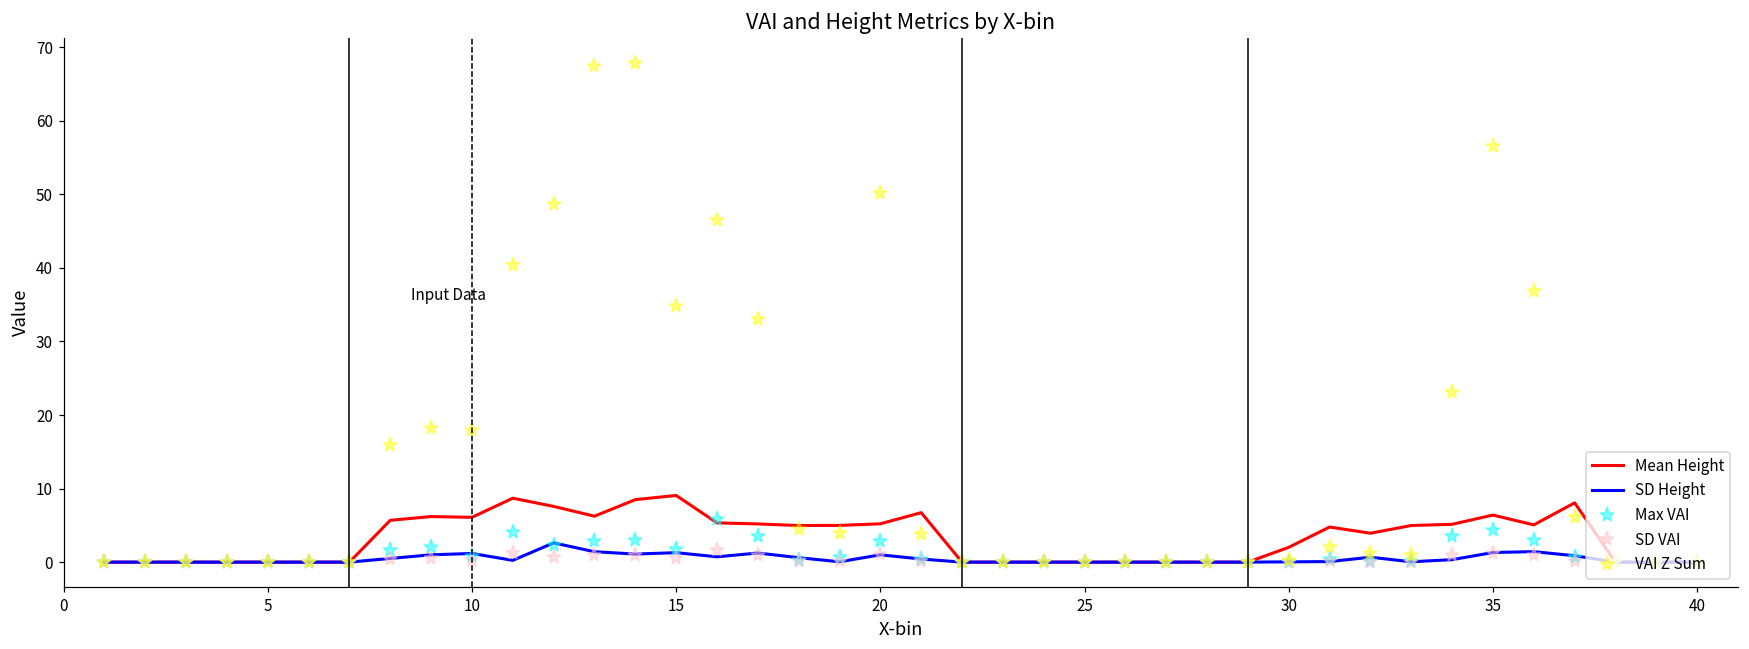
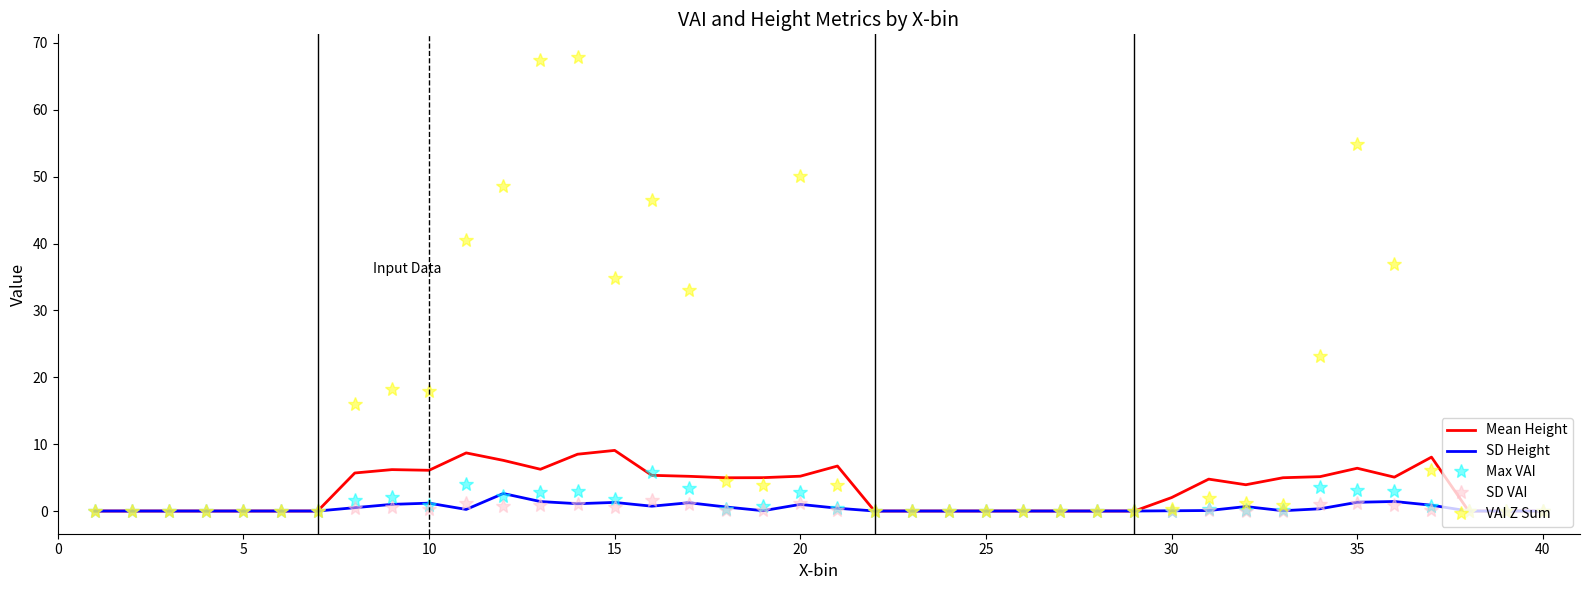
  {
    "Mean Height": {
      "10": 6,
      "15": 9,
      "20": 5,
      "30": 2,
      "35": 6
    },
    "SD Height": {
      "15": 1
    },
    "Max VAI": {
      "15": 2,
      "20": 3,
-     "35": 4
+     "35": 3
    },
    "SD VAI": {
      "10": 0,
      "15": 1
    },
    "VAI Z Sum": {
      "10": 18,
      "15": 35,
      "20": 50,
-     "35": 57
+     "35": 55
    }
  }
